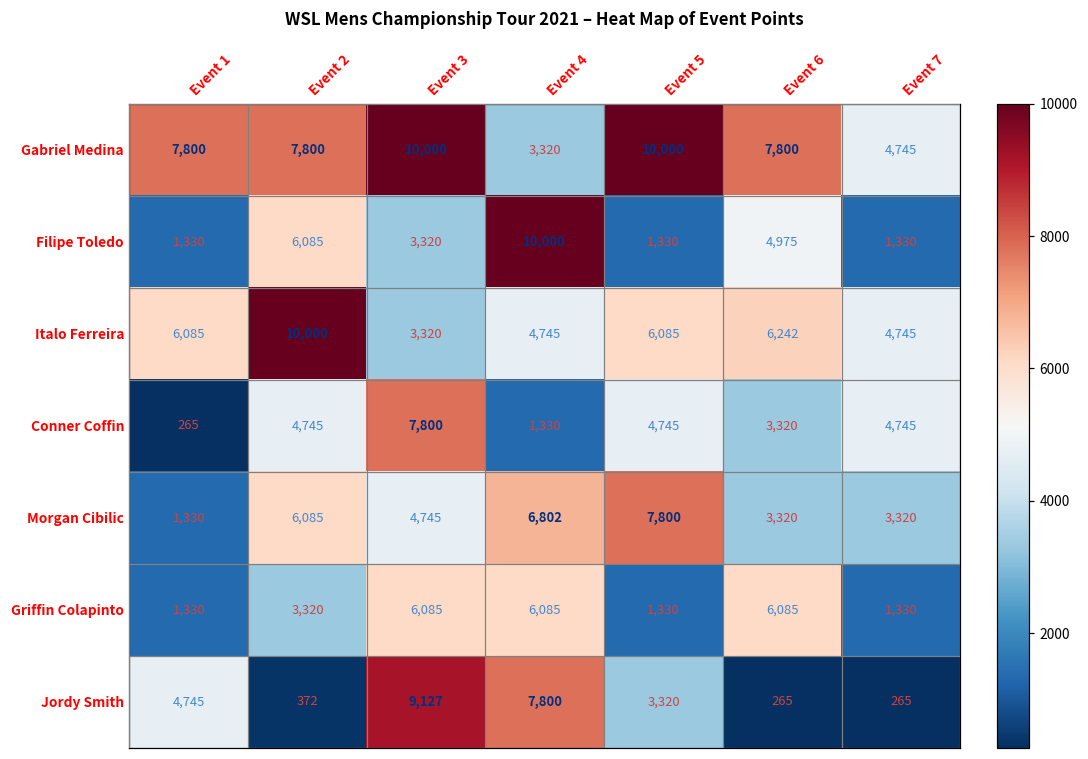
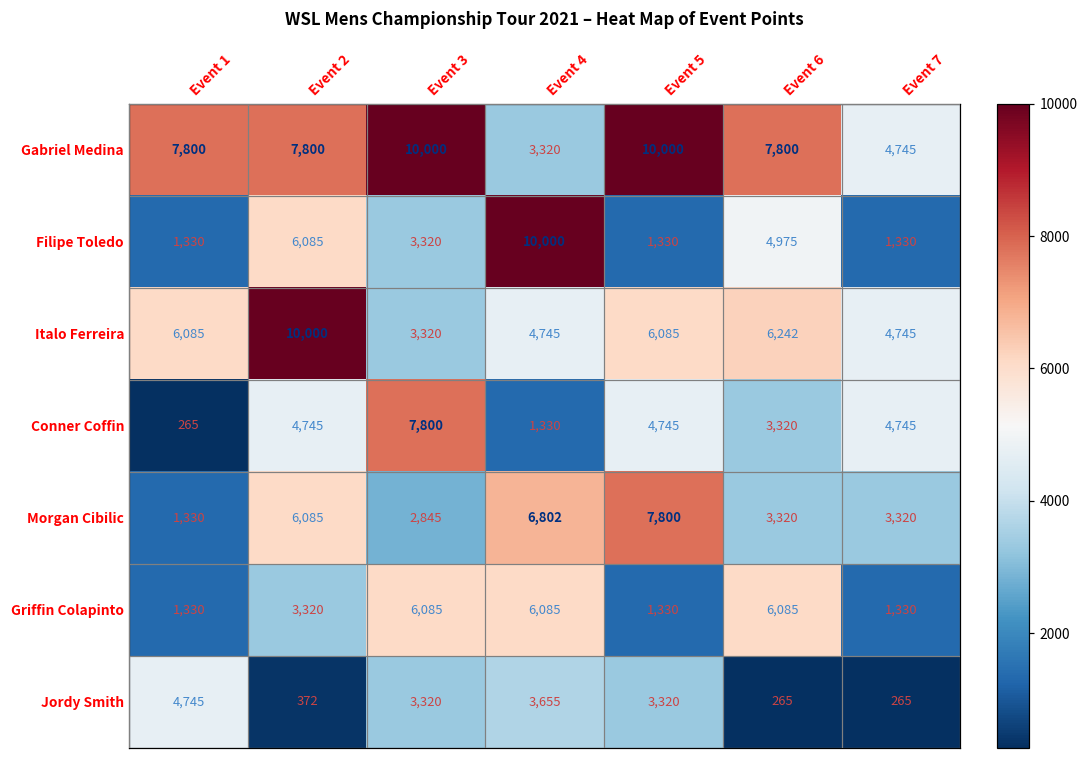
  {
    "Gabriel Medina": {
      "Event 1": "7,800",
      "Event 2": "7,800",
      "Event 3": "10,000",
      "Event 4": "3,320",
      "Event 5": "10,000",
      "Event 6": "7,800",
      "Event 7": "4,745"
    },
    "Filipe Toledo": {
      "Event 1": "1,330",
      "Event 2": "6,085",
      "Event 3": "3,320",
      "Event 4": "10,000",
      "Event 5": "1,330",
      "Event 6": "4,975",
      "Event 7": "1,330"
    },
    "Italo Ferreira": {
      "Event 1": "6,085",
      "Event 2": "10,000",
      "Event 3": "3,320",
      "Event 4": "4,745",
      "Event 5": "6,085",
      "Event 6": "6,242",
      "Event 7": "4,745"
    },
    "Conner Coffin": {
      "Event 1": "265",
      "Event 2": "4,745",
      "Event 3": "7,800",
      "Event 4": "1,330",
      "Event 5": "4,745",
      "Event 6": "3,320",
      "Event 7": "4,745"
    },
    "Morgan Cibilic": {
      "Event 1": "1,330",
      "Event 2": "6,085",
-     "Event 3": "4,745",
+     "Event 3": "2,845",
      "Event 4": "6,802",
      "Event 5": "7,800",
      "Event 6": "3,320",
      "Event 7": "3,320"
    },
    "Griffin Colapinto": {
      "Event 1": "1,330",
      "Event 2": "3,320",
      "Event 3": "6,085",
      "Event 4": "6,085",
      "Event 5": "1,330",
      "Event 6": "6,085",
      "Event 7": "1,330"
    },
    "Jordy Smith": {
      "Event 1": "4,745",
      "Event 2": "372",
-     "Event 3": "9,127",
-     "Event 4": "7,800",
+     "Event 3": "3,320",
+     "Event 4": "3,655",
      "Event 5": "3,320",
      "Event 6": "265",
      "Event 7": "265"
    }
  }
